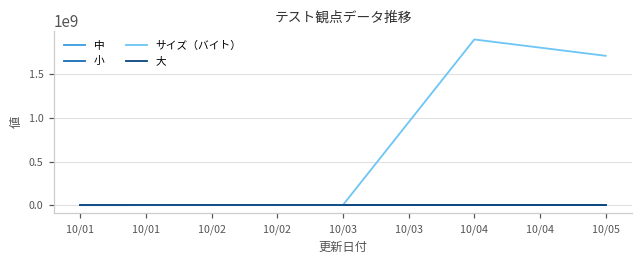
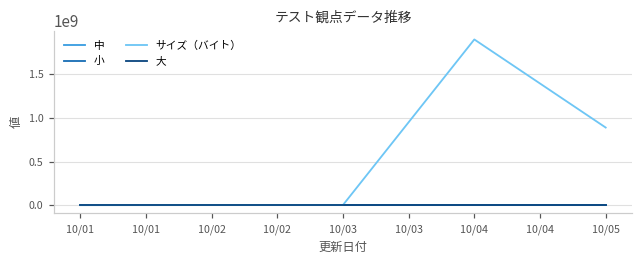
  {
    "大": {
      "10/04": 0,
      "10/05": 0
    },
    "サイズ（バイト）": {
      "10/04": 1900000000,
-     "10/05": 1700000000
+     "10/05": 900000000
    }
  }
